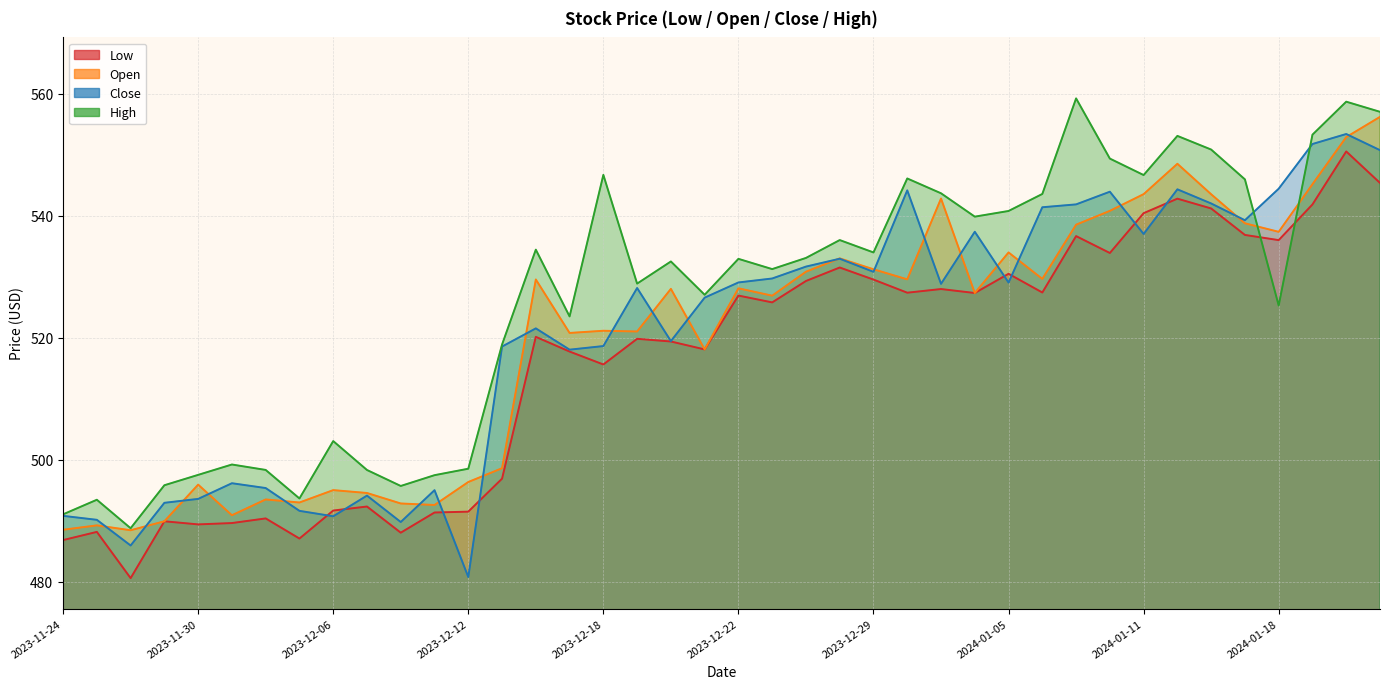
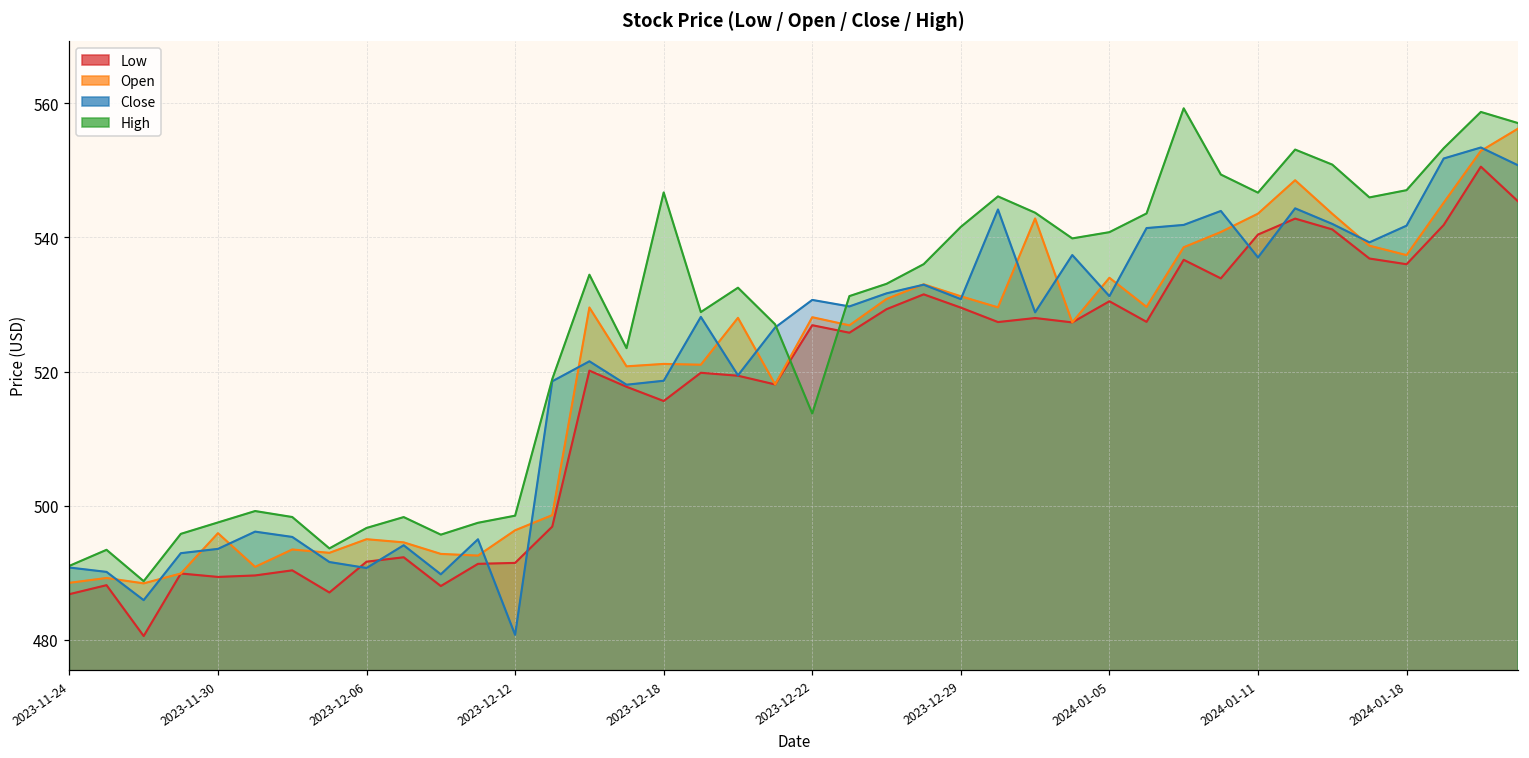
  {
    "Close": {
      "2023-11-30": 494,
      "2023-12-06": 491,
      "2023-12-12": 481,
      "2023-12-18": 519,
-     "2023-12-22": 529,
-     "2024-01-05": 529,
+     "2023-12-22": 531,
+     "2024-01-05": 531,
      "2024-01-11": 537,
-     "2024-01-18": 544
+     "2024-01-18": 542
    },
    "High": {
      "2023-11-30": 498,
-     "2023-12-06": 503,
+     "2023-12-06": 497,
      "2023-12-12": 499,
      "2023-12-18": 547,
-     "2023-12-22": 533,
-     "2023-12-29": 534,
+     "2023-12-22": 514,
+     "2023-12-29": 542,
      "2024-01-05": 541,
      "2024-01-11": 547,
-     "2024-01-18": 525
+     "2024-01-18": 547
    }
  }
